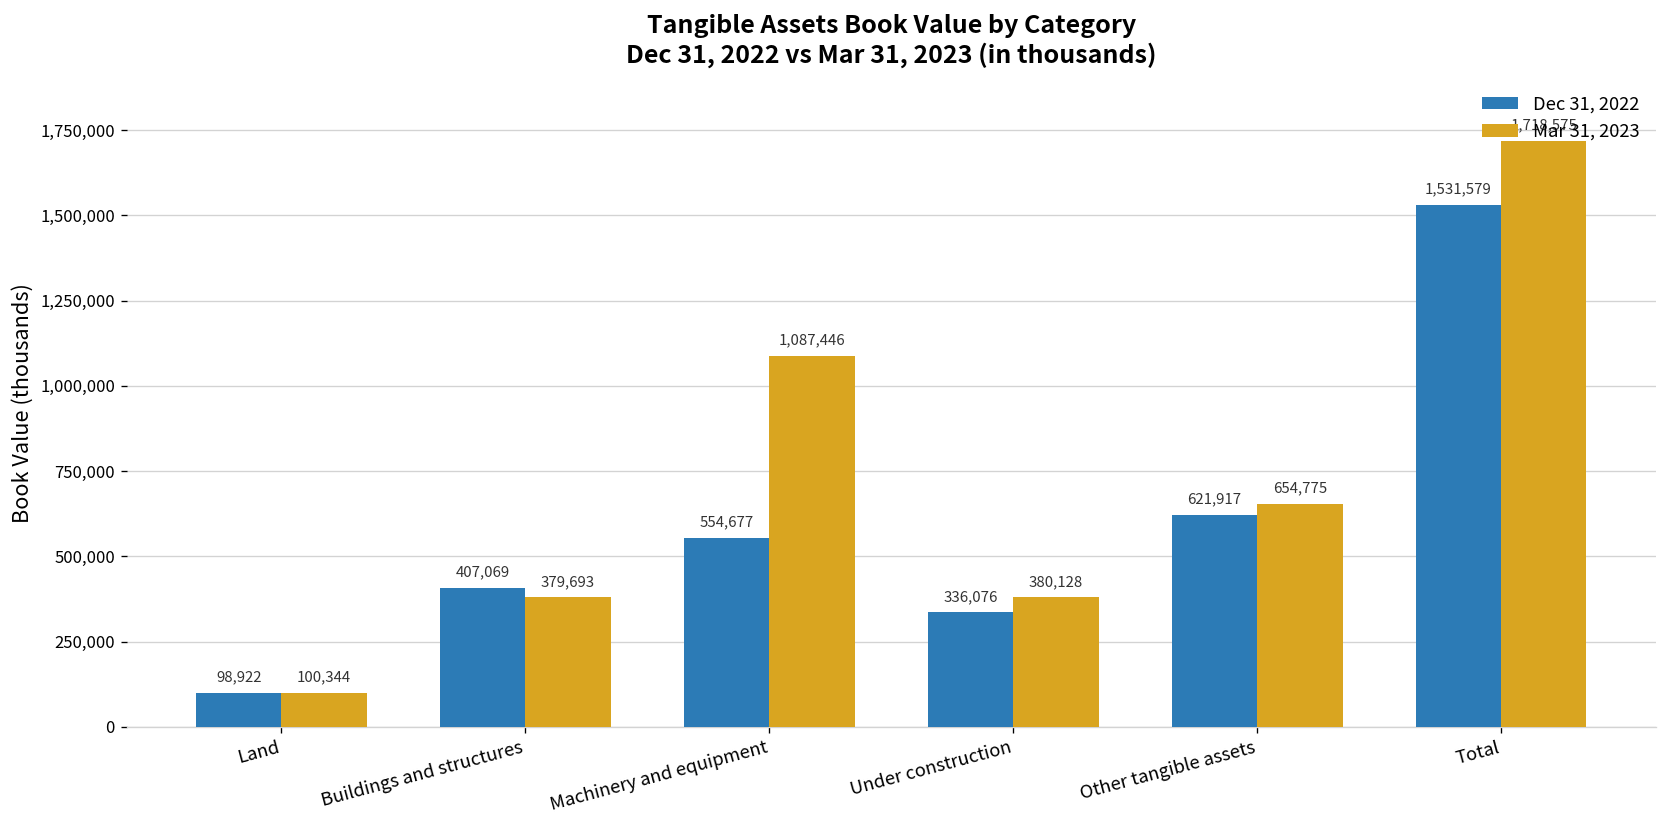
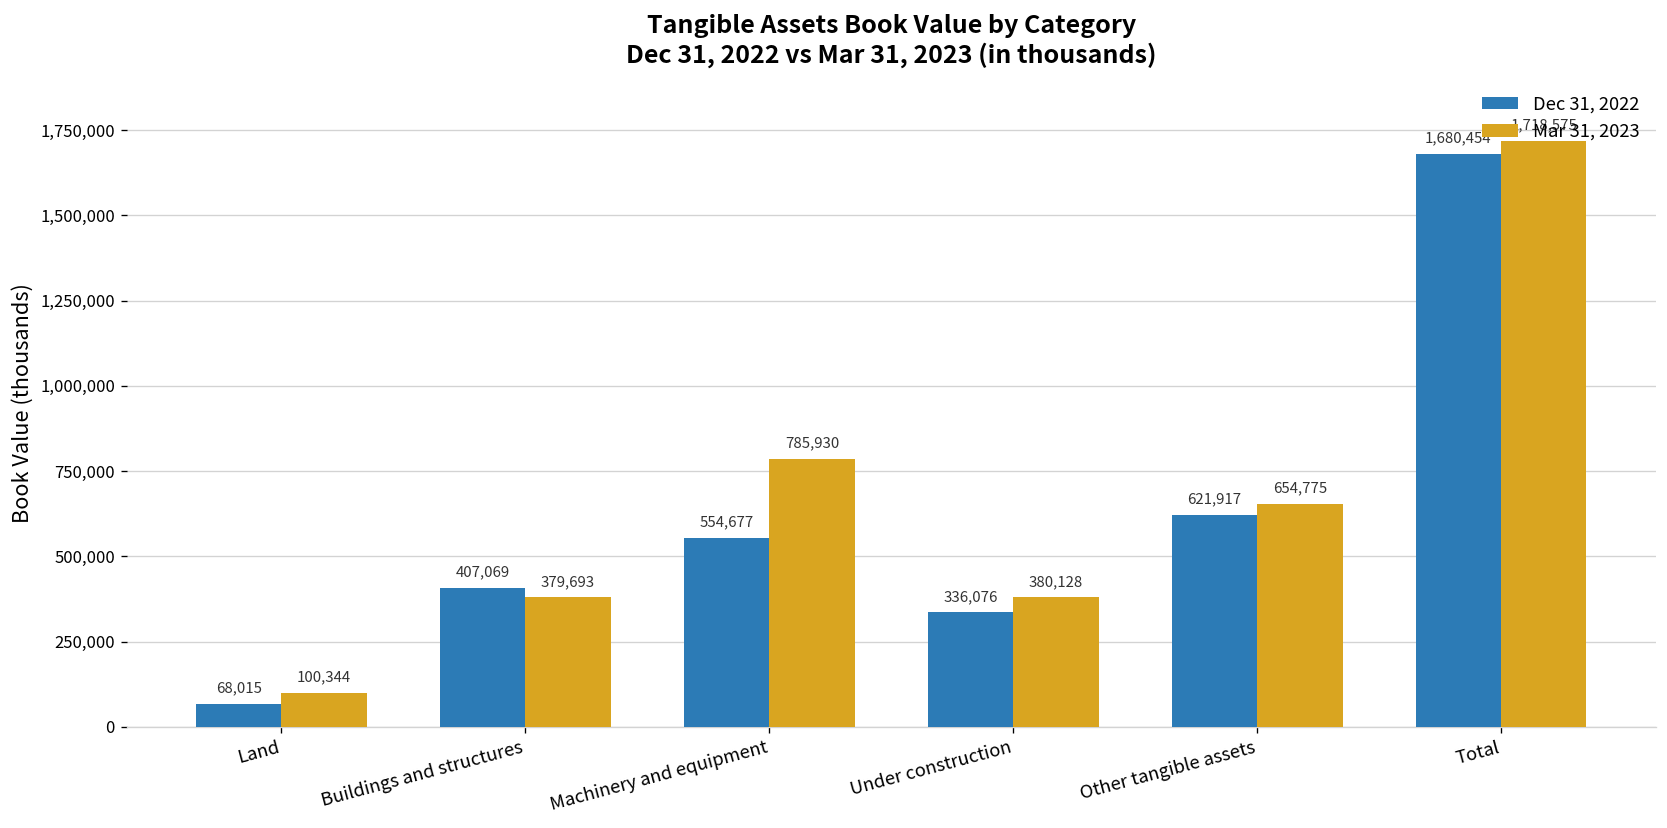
  {
    "Dec 31, 2022": {
-     "Land": "98,922",
+     "Land": "68,015",
      "Buildings and structures": "407,069",
      "Machinery and equipment": "554,677",
      "Under construction": "336,076",
      "Other tangible assets": "621,917",
-     "Total": "1,531,579"
+     "Total": "1,680,454"
    },
    "Mar 31, 2023": {
      "Land": "100,344",
      "Buildings and structures": "379,693",
-     "Machinery and equipment": "1,087,446",
+     "Machinery and equipment": "785,930",
      "Under construction": "380,128",
      "Other tangible assets": "654,775",
      "Total": "1,718,575"
    }
  }
